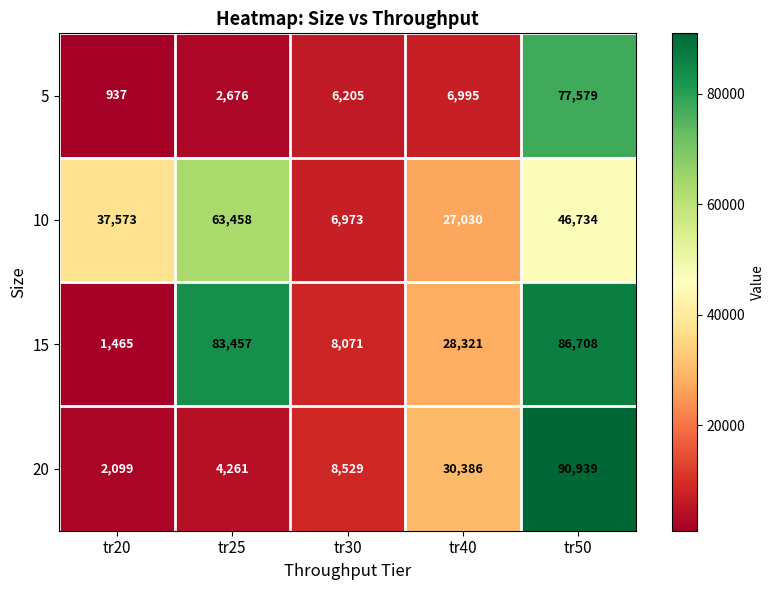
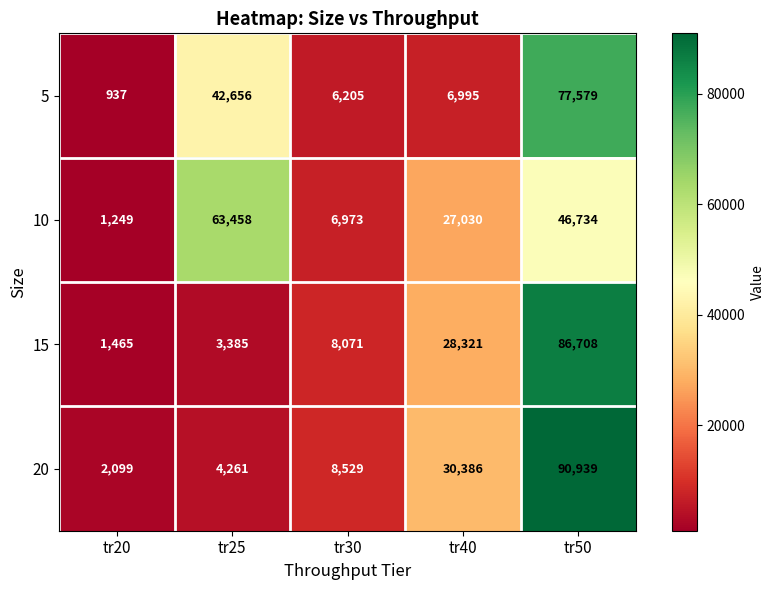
  {
    "5": {
      "tr20": "937",
-     "tr25": "2,676",
+     "tr25": "42,656",
      "tr30": "6,205",
      "tr40": "6,995",
      "tr50": "77,579"
    },
    "10": {
-     "tr20": "37,573",
+     "tr20": "1,249",
      "tr25": "63,458",
      "tr30": "6,973",
      "tr40": "27,030",
      "tr50": "46,734"
    },
    "15": {
      "tr20": "1,465",
-     "tr25": "83,457",
+     "tr25": "3,385",
      "tr30": "8,071",
      "tr40": "28,321",
      "tr50": "86,708"
    },
    "20": {
      "tr20": "2,099",
      "tr25": "4,261",
      "tr30": "8,529",
      "tr40": "30,386",
      "tr50": "90,939"
    }
  }
